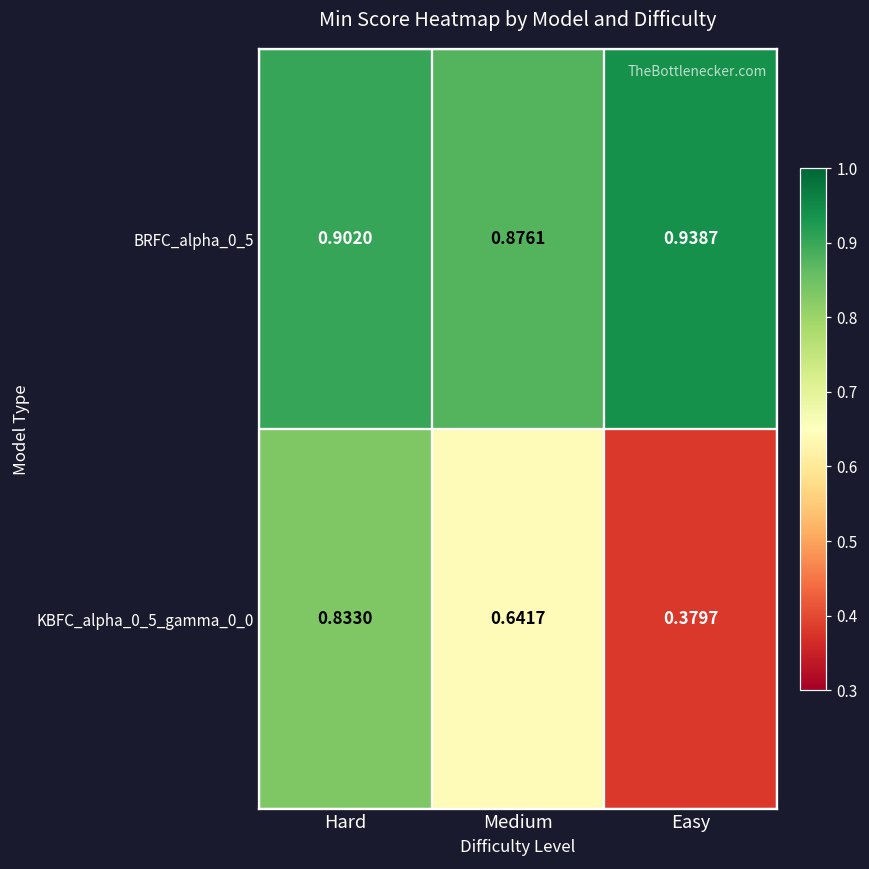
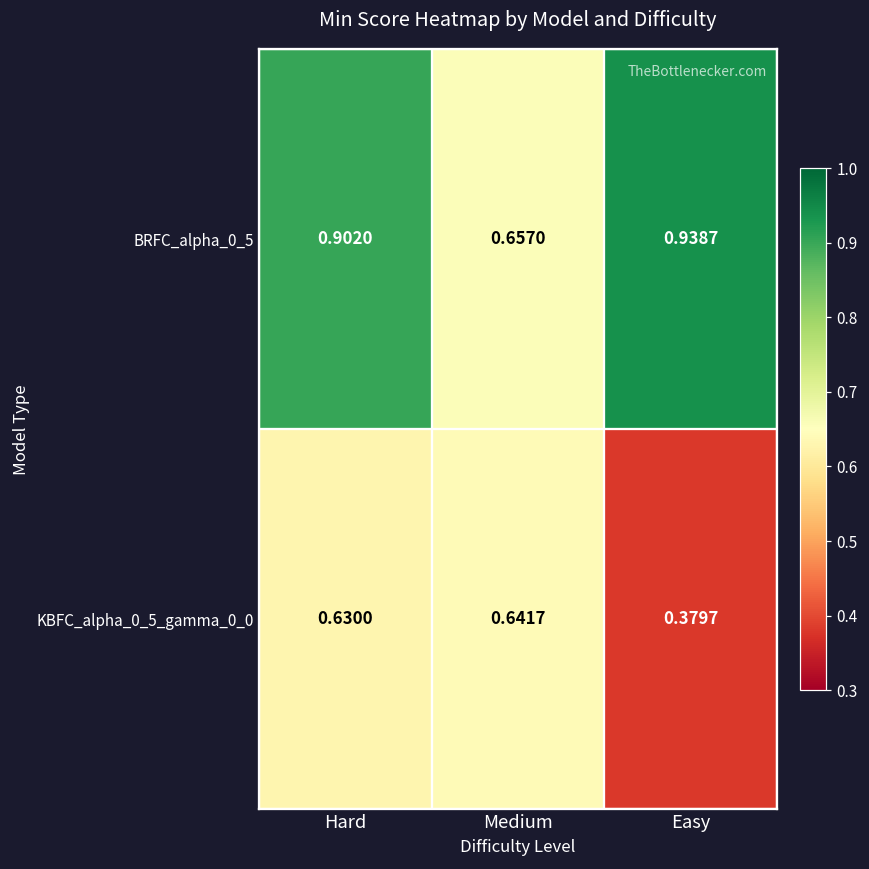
  {
    "BRFC_alpha_0_5": {
      "Hard": 0.9020,
-     "Medium": 0.8761
+     "Medium": 0.6570
    },
    "KBFC_alpha_0_5_gamma_0_0": {
-     "Hard": 0.8330,
+     "Hard": 0.6300,
      "Medium": 0.6417,
      "Easy": 0.3797
    }
  }
